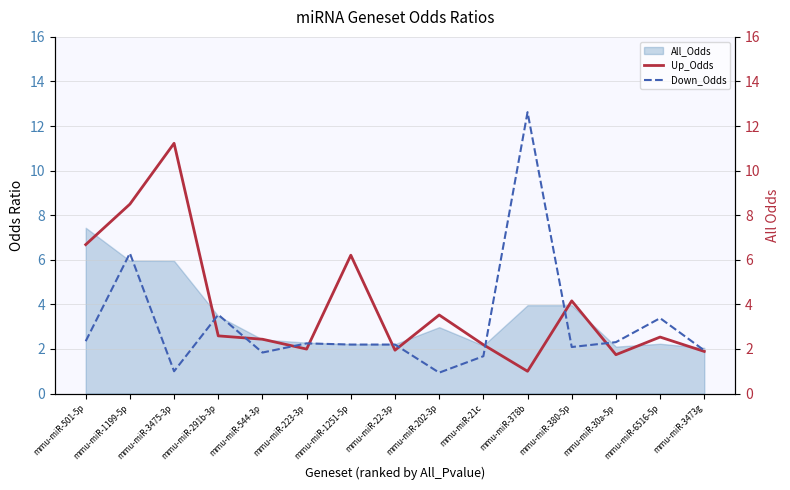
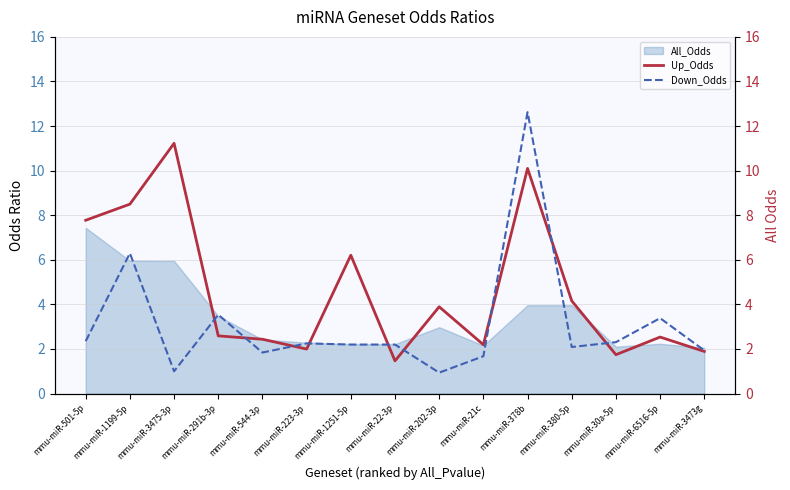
  {
    "Up_Odds": {
-     "mmu-miR-501-5p": 6.7,
+     "mmu-miR-501-5p": 7.8,
      "mmu-miR-1199-5p": 8.5,
      "mmu-miR-3475-3p": 11.2,
      "mmu-miR-291b-3p": 2.6,
      "mmu-miR-544-3p": 2.4,
      "mmu-miR-223-3p": 2.0,
      "mmu-miR-1251-5p": 6.2,
-     "mmu-miR-22-3p": 1.9,
-     "mmu-miR-202-3p": 3.5,
+     "mmu-miR-22-3p": 1.5,
+     "mmu-miR-202-3p": 3.9,
      "mmu-miR-21c": 2.2,
-     "mmu-miR-378b": 1.0,
+     "mmu-miR-378b": 10.1,
      "mmu-miR-380-5p": 4.2,
      "mmu-miR-30a-5p": 1.7,
      "mmu-miR-6516-5p": 2.5
    }
  }
